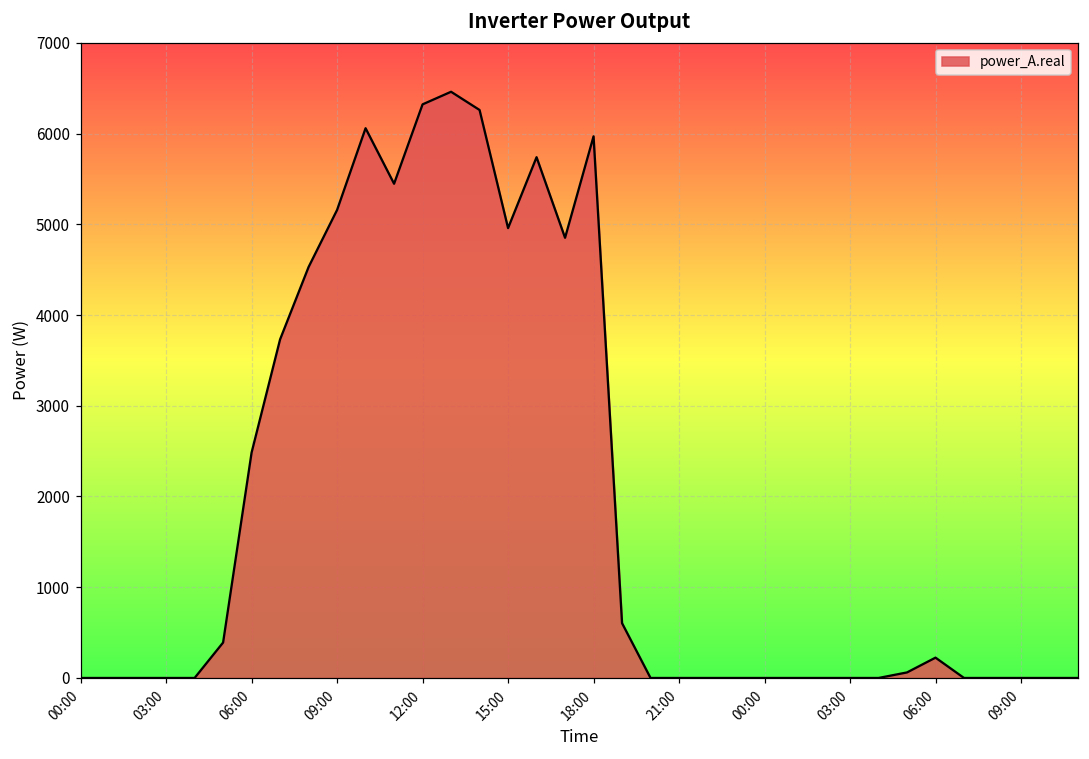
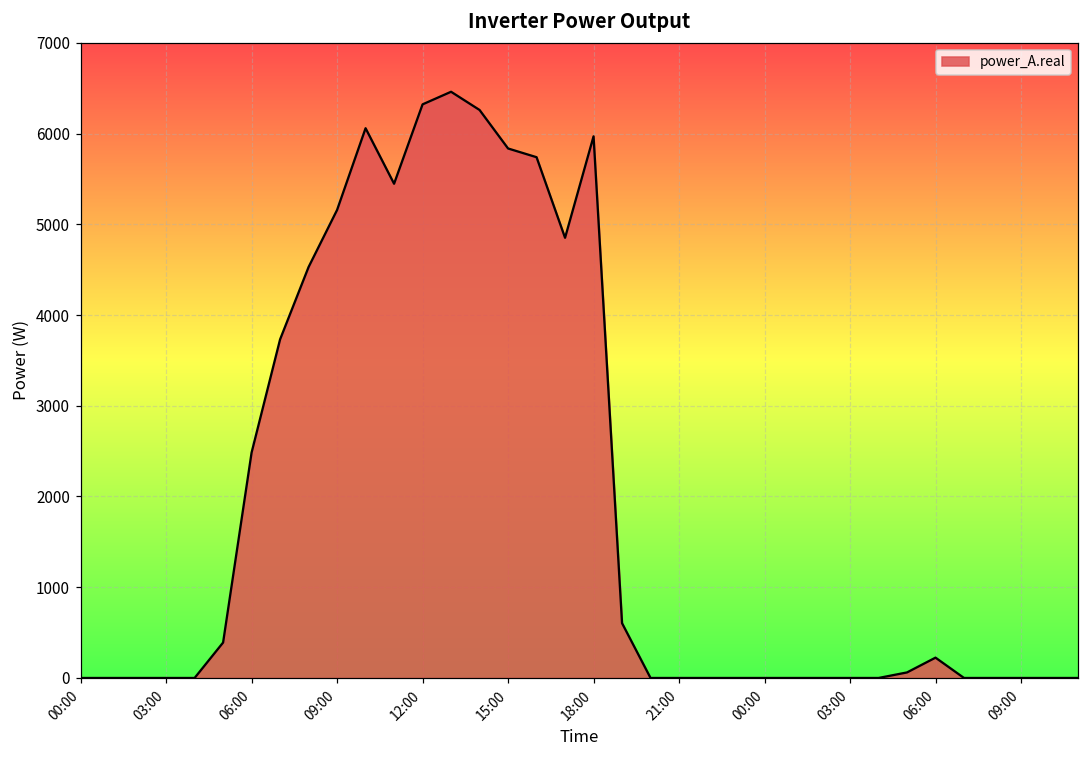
  {
    "12:00": 6300,
-   "15:00": 5000,
+   "15:00": 5800,
    "18:00": 6000,
    "21:00": 0
  }
